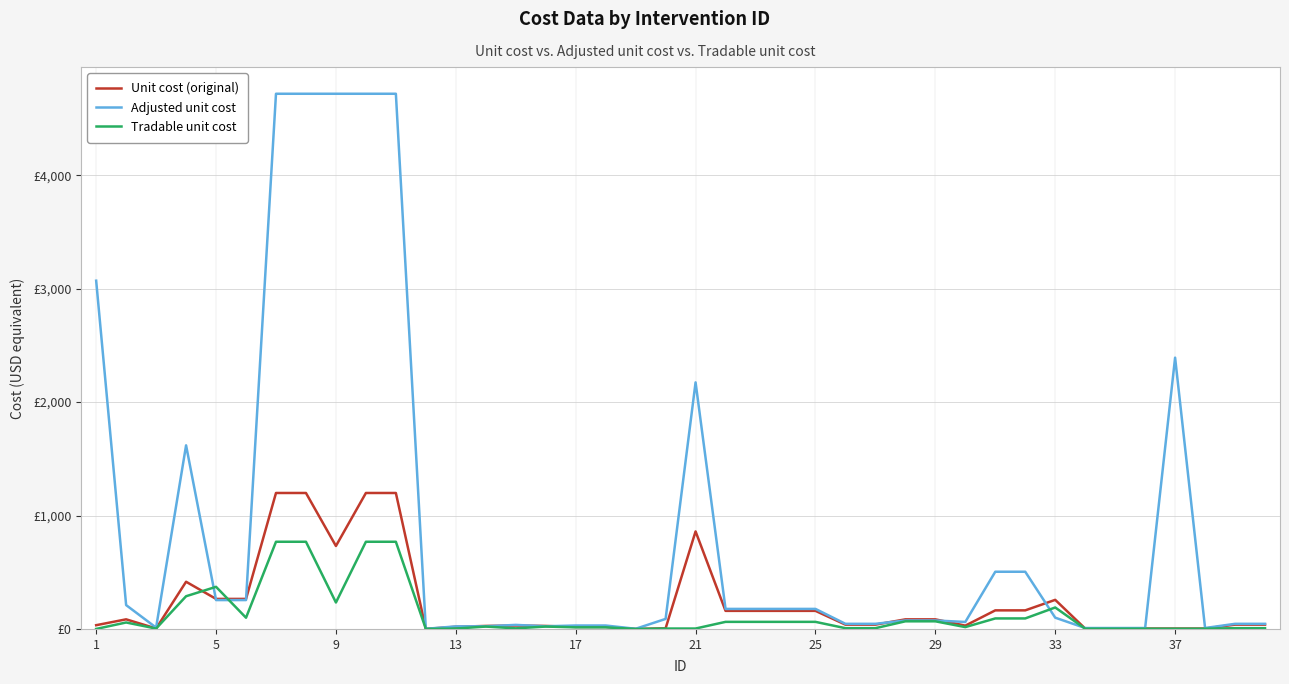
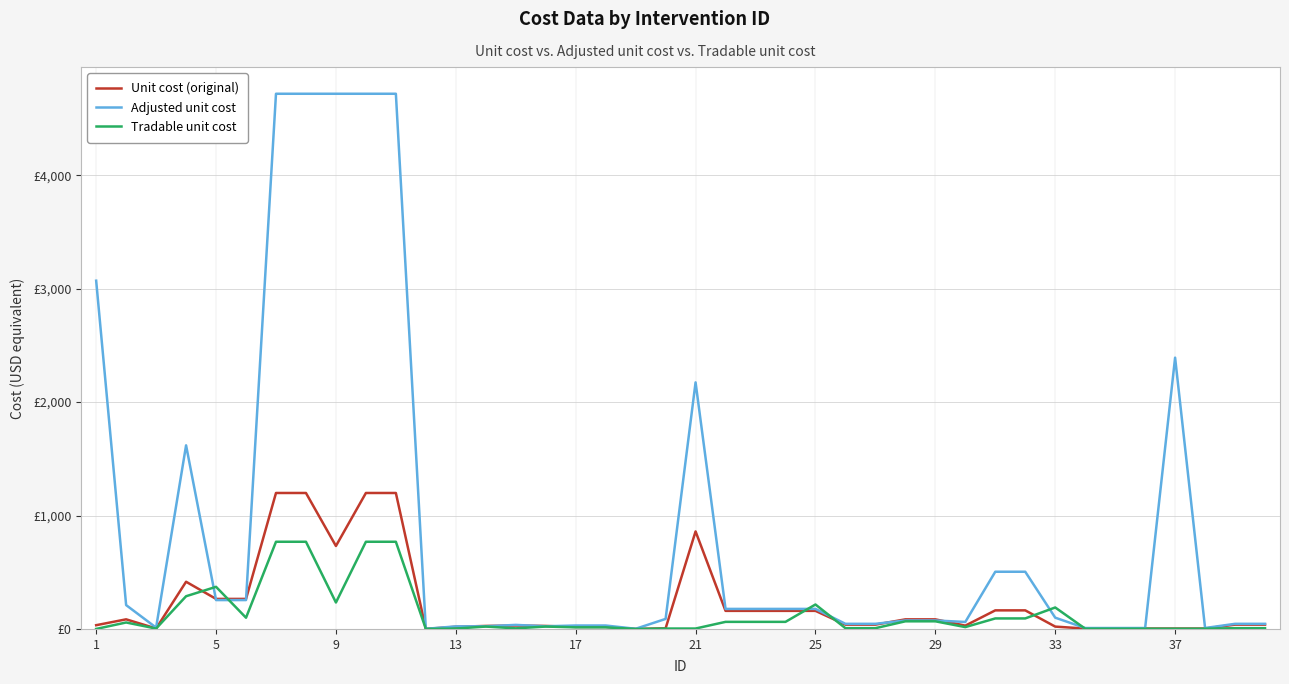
  {
    "Unit cost (original)": {
      "1": "£30",
      "9": "£730",
      "21": "£860",
-     "33": "£260"
+     "33": "£20"
    },
    "Adjusted unit cost": {
      "1": "£3,070",
      "9": "£4,720",
      "21": "£2,170",
      "33": "£100",
      "37": "£2,390"
    },
    "Tradable unit cost": {
      "1": "£0",
      "5": "£370",
      "9": "£230",
      "21": "£0",
-     "25": "£60",
+     "25": "£220",
      "33": "£190"
    }
  }
